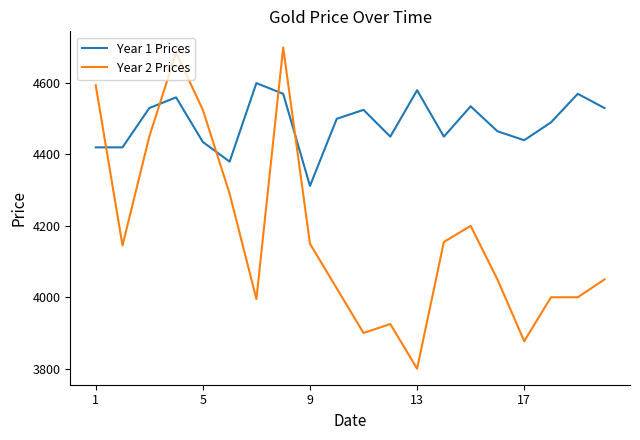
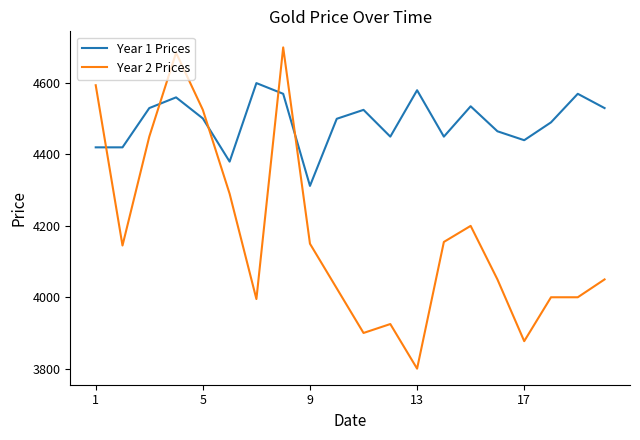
  {
    "Year 1 Prices": {
      "1": 4420,
-     "5": 4440,
+     "5": 4500,
      "9": 4310,
      "13": 4580,
      "17": 4440
    },
    "Year 2 Prices": {
      "1": 4590,
      "5": 4530,
      "9": 4150,
      "13": 3800,
      "17": 3880
    }
  }
